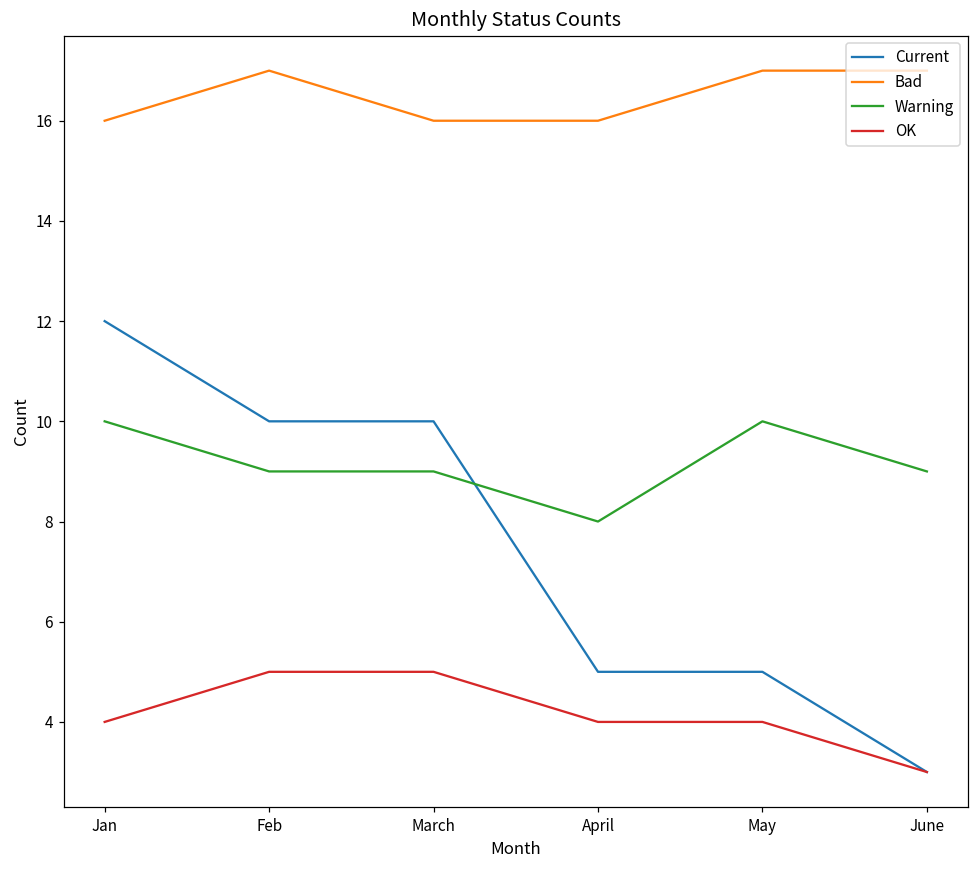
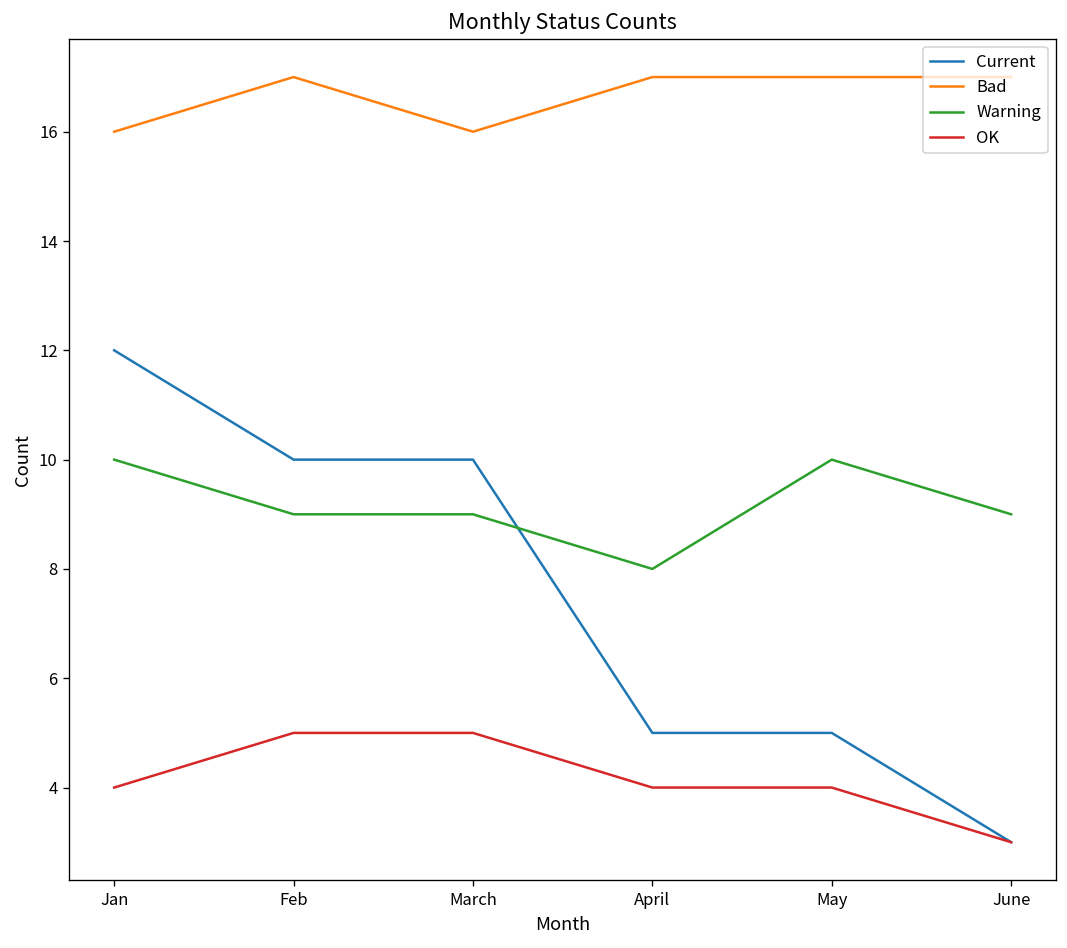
  {
    "Current": {
      "Jan": 12,
      "Feb": 10,
      "March": 10,
      "April": 5,
      "May": 5
    },
    "Bad": {
      "Jan": 16,
      "Feb": 17,
      "March": 16,
-     "April": 16,
+     "April": 17,
      "May": 17
    },
    "Warning": {
      "Jan": 10,
      "Feb": 9,
      "March": 9,
      "April": 8,
      "May": 10,
      "June": 9
    },
    "OK": {
      "Jan": 4,
      "Feb": 5,
      "March": 5,
      "April": 4,
      "May": 4
    }
  }
